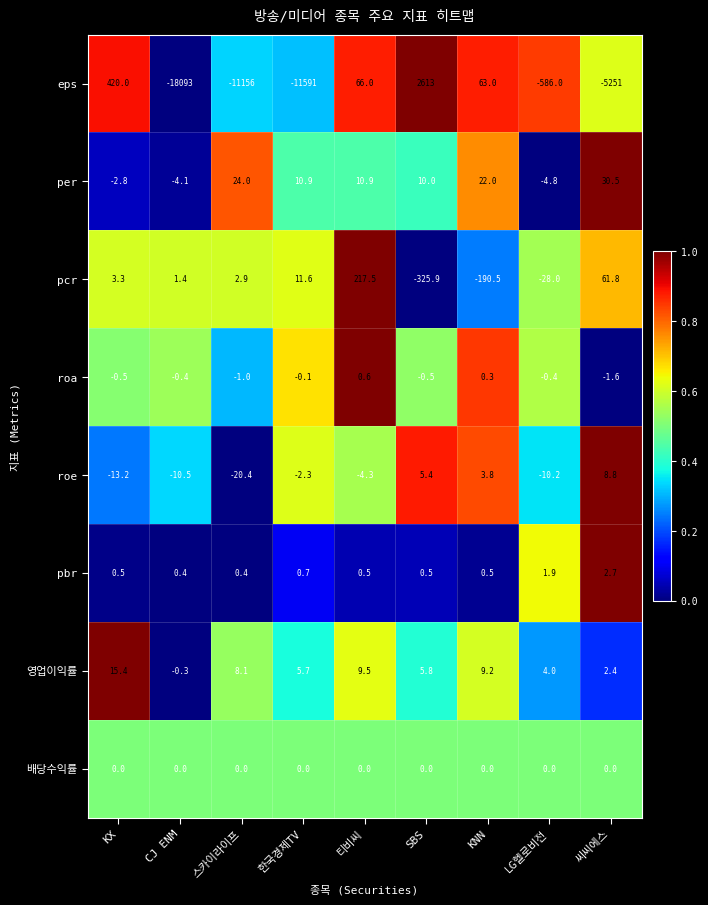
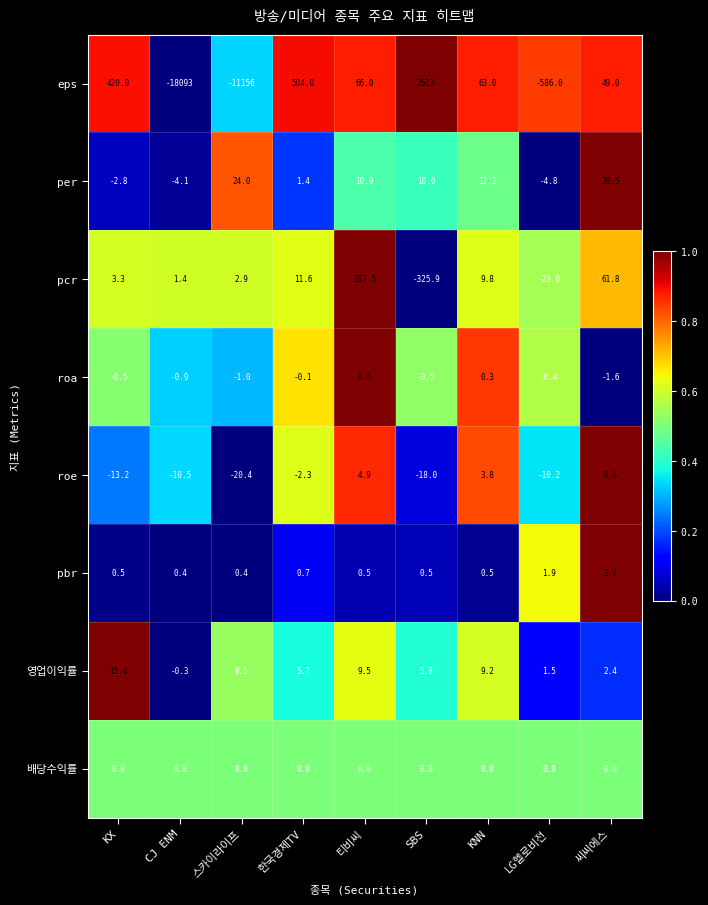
  {
    "eps": {
      "KX": 420.0,
      "CJ ENM": -18093,
      "스카이라이프": -11156,
-     "한국경제TV": -11591,
+     "한국경제TV": 504.0,
      "티비씨": 66.0,
      "SBS": 2613,
      "KNN": 63.0,
      "LG헬로비전": -586.0,
-     "씨씨에스": -5251
+     "씨씨에스": 49.0
    },
    "per": {
      "KX": -2.8,
      "CJ ENM": -4.1,
      "스카이라이프": 24.0,
-     "한국경제TV": 10.9,
+     "한국경제TV": 1.4,
      "티비씨": 10.9,
      "SBS": 10.0,
-     "KNN": 22.0,
+     "KNN": 12.2,
      "LG헬로비전": -4.8,
      "씨씨에스": 30.5
    },
    "pcr": {
      "KX": 3.3,
      "CJ ENM": 1.4,
      "스카이라이프": 2.9,
      "한국경제TV": 11.6,
      "티비씨": 217.5,
      "SBS": -325.9,
-     "KNN": -190.5,
+     "KNN": 9.8,
      "LG헬로비전": -28.0,
      "씨씨에스": 61.8
    },
    "roa": {
      "KX": -0.5,
-     "CJ ENM": -0.4,
+     "CJ ENM": -0.9,
      "스카이라이프": -1.0,
      "한국경제TV": -0.1,
      "티비씨": 0.6,
      "SBS": -0.5,
      "KNN": 0.3,
      "LG헬로비전": -0.4,
      "씨씨에스": -1.6
    },
    "roe": {
      "KX": -13.2,
      "CJ ENM": -10.5,
      "스카이라이프": -20.4,
      "한국경제TV": -2.3,
-     "티비씨": -4.3,
-     "SBS": 5.4,
+     "티비씨": 4.9,
+     "SBS": -18.0,
      "KNN": 3.8,
      "LG헬로비전": -10.2,
      "씨씨에스": 8.8
    },
    "pbr": {
      "KX": 0.5,
      "CJ ENM": 0.4,
      "스카이라이프": 0.4,
      "한국경제TV": 0.7,
      "티비씨": 0.5,
      "SBS": 0.5,
      "KNN": 0.5,
      "LG헬로비전": 1.9,
      "씨씨에스": 2.7
    },
    "영업이익률": {
      "KX": 15.4,
      "CJ ENM": -0.3,
      "스카이라이프": 8.1,
      "한국경제TV": 5.7,
      "티비씨": 9.5,
      "SBS": 5.8,
      "KNN": 9.2,
-     "LG헬로비전": 4.0,
+     "LG헬로비전": 1.5,
      "씨씨에스": 2.4
    },
    "배당수익률": {
      "KX": 0.0,
      "CJ ENM": 0.0,
      "스카이라이프": 0.0,
      "한국경제TV": 0.0,
      "티비씨": 0.0,
      "SBS": 0.0,
      "KNN": 0.0,
      "LG헬로비전": 0.0,
      "씨씨에스": 0.0
    }
  }
